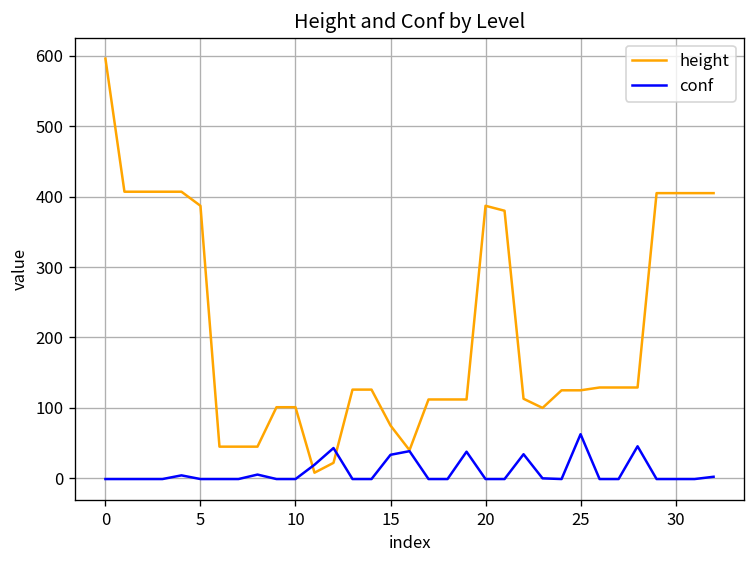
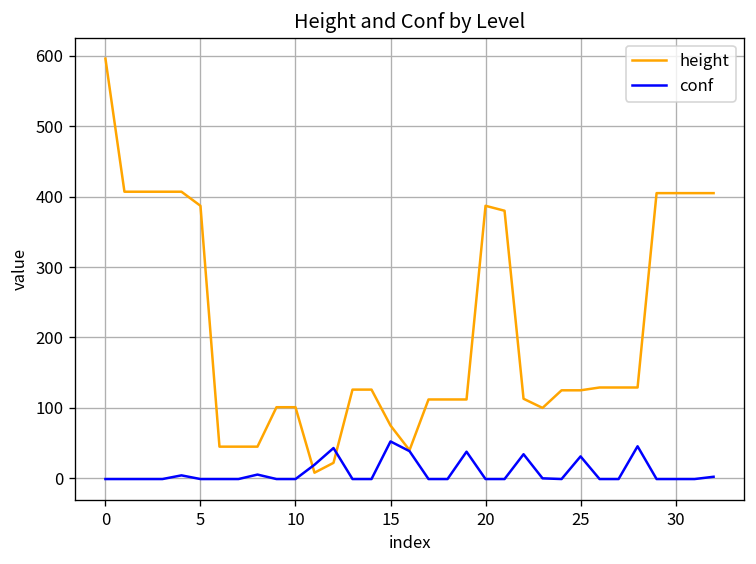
  {
    "height": {
      "0": 600,
      "5": 390,
      "10": 100,
      "15": 80,
      "20": 390,
      "25": 130,
      "30": 410
    },
    "conf": {
      "0": 0,
      "5": 0,
      "10": 0,
-     "15": 30,
+     "15": 50,
      "20": 0,
-     "25": 60,
+     "25": 30,
      "30": 0
    }
  }
